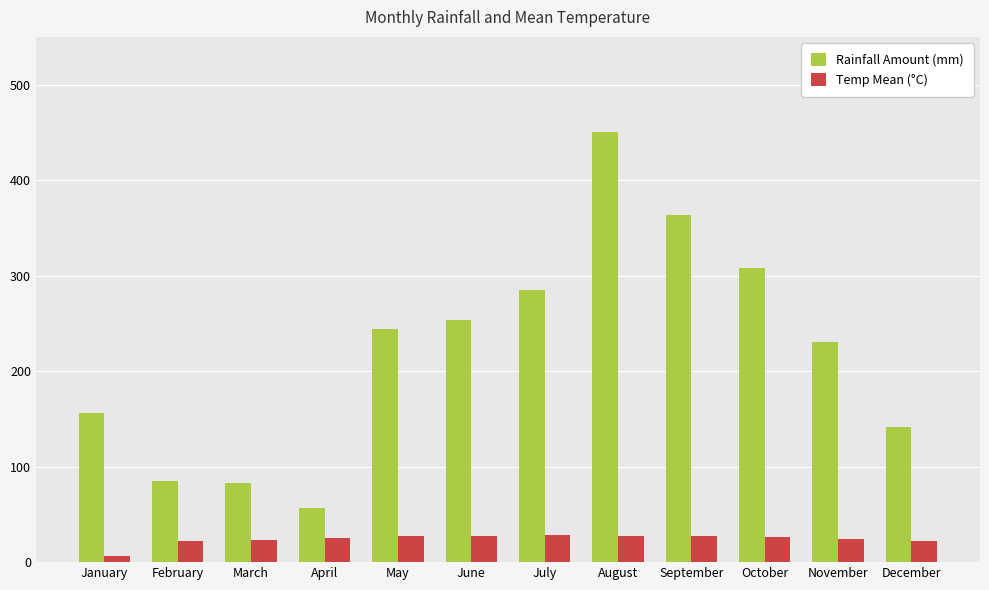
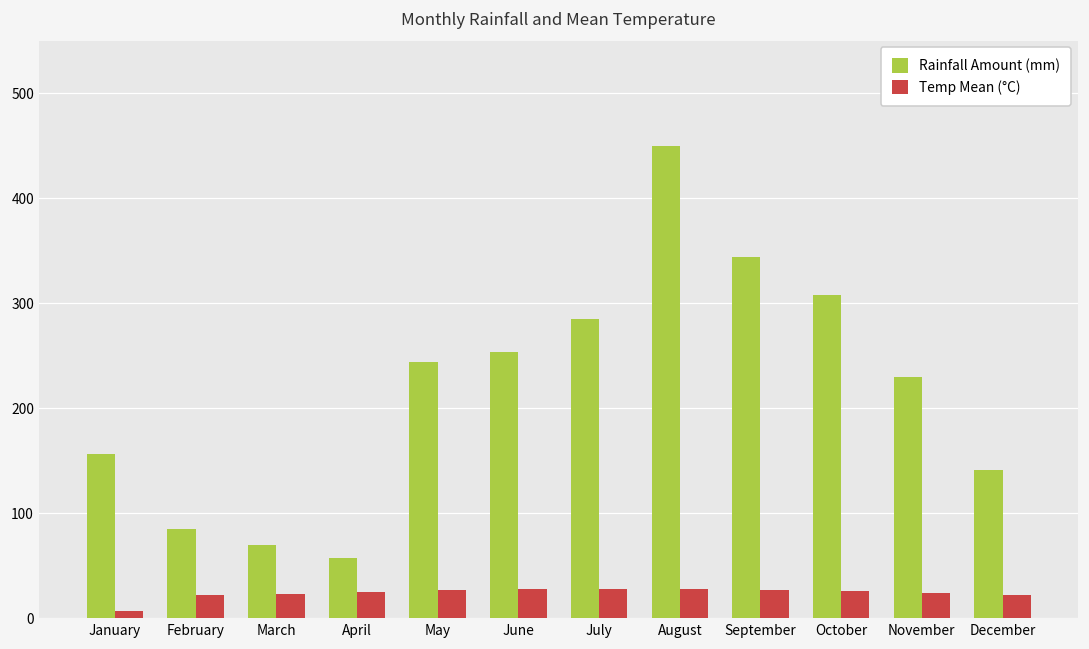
  {
    "Rainfall Amount (mm)": {
      "January": 160,
      "February": 80,
-     "March": 80,
+     "March": 70,
      "April": 60,
      "May": 240,
      "June": 250,
      "July": 280,
      "August": 450,
-     "September": 360,
+     "September": 340,
      "October": 310,
      "November": 230,
      "December": 140
    },
    "Temp Mean (°C)": {
      "January": 10,
      "February": 20,
      "March": 20,
      "April": 30,
      "May": 30,
      "June": 30,
      "July": 30,
      "August": 30,
      "September": 30,
      "October": 30,
      "November": 20,
      "December": 20
    }
  }
